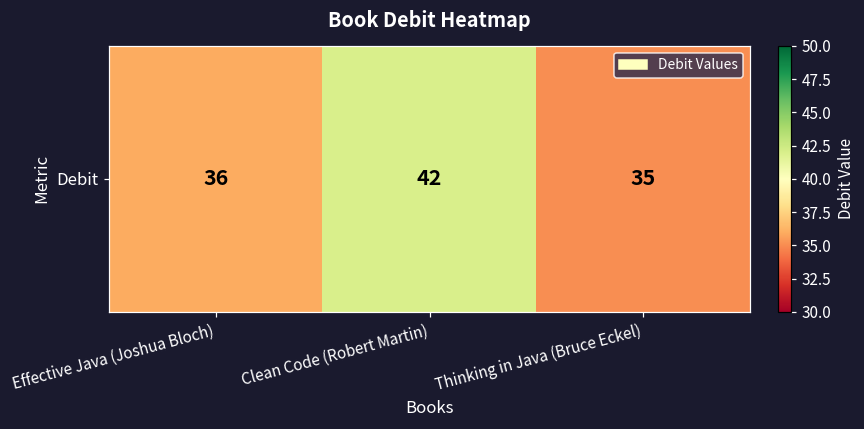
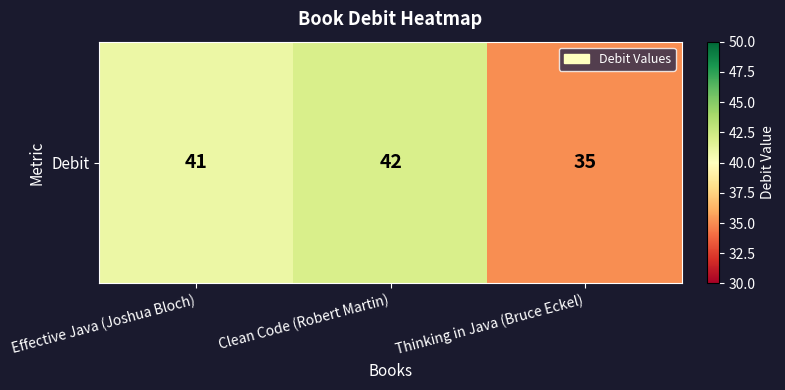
  {
    "Debit": {
-     "Effective Java (Joshua Bloch)": 36,
+     "Effective Java (Joshua Bloch)": 41,
      "Clean Code (Robert Martin)": 42,
      "Thinking in Java (Bruce Eckel)": 35
    }
  }
